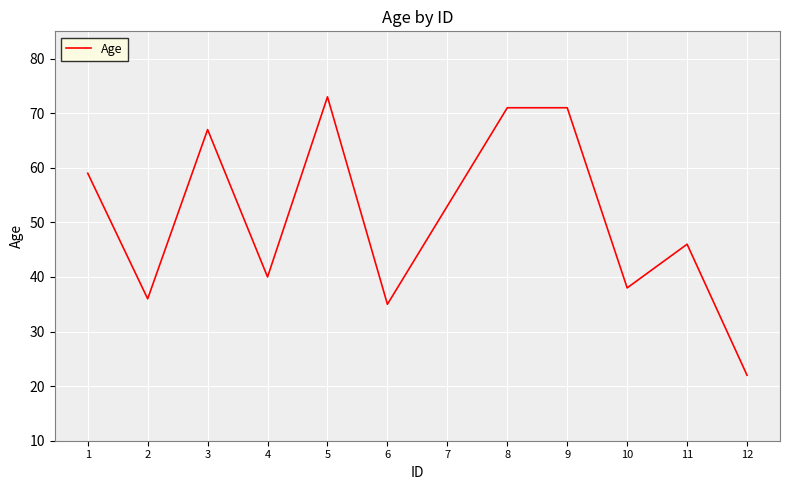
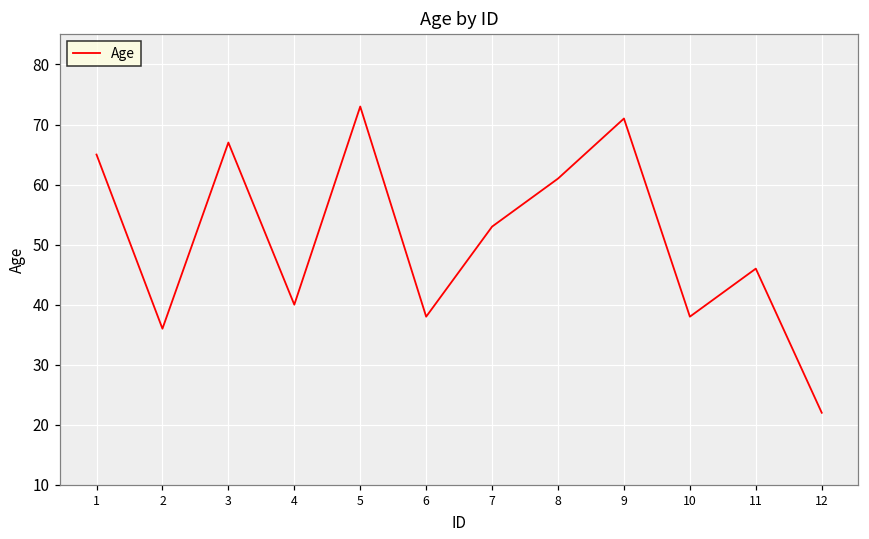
  {
-   "1": 59,
+   "1": 65,
    "2": 36,
    "3": 67,
    "4": 40,
    "5": 73,
-   "6": 35,
+   "6": 38,
    "7": 53,
-   "8": 71,
+   "8": 61,
    "9": 71,
    "10": 38,
    "11": 46,
    "12": 22
  }
